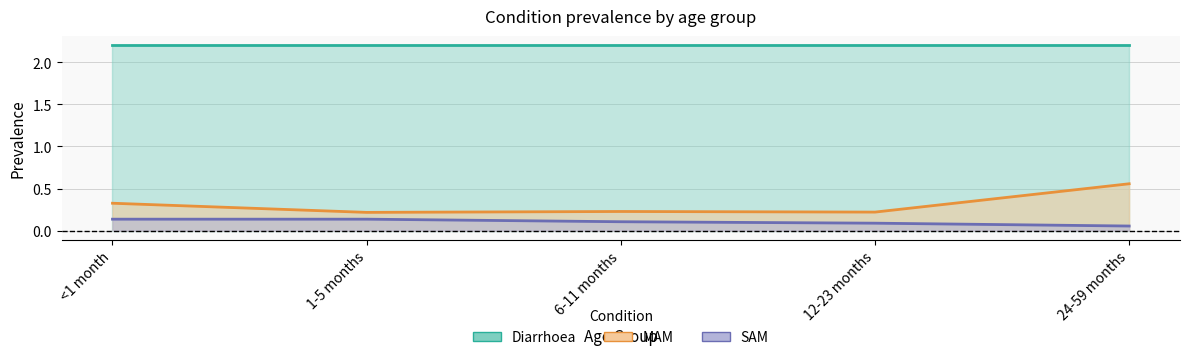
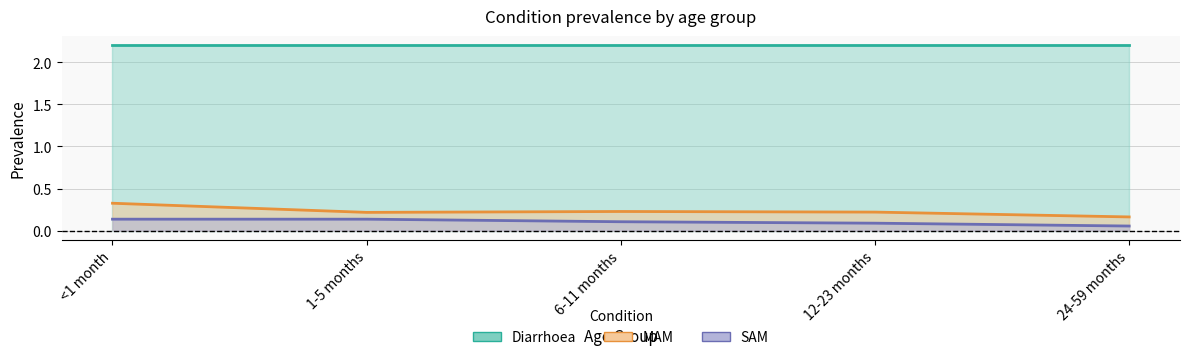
  {
    "MAM": {
      "<1 month": 0.3,
      "1-5 months": 0.2,
      "6-11 months": 0.2,
      "12-23 months": 0.2,
-     "24-59 months": 0.6
+     "24-59 months": 0.2
    }
  }
